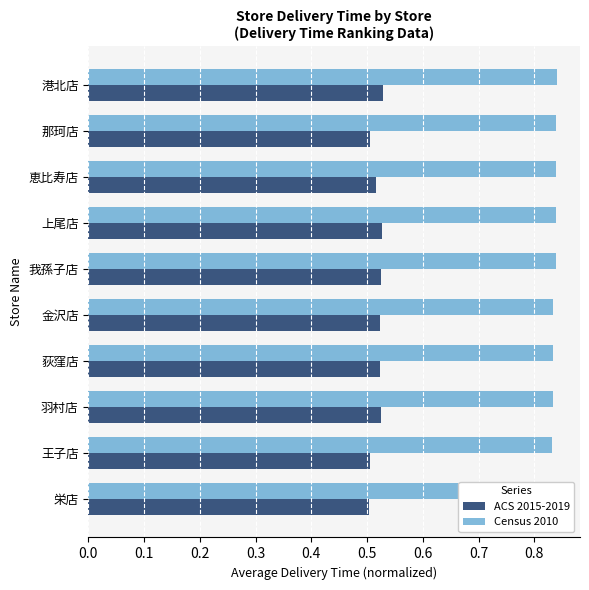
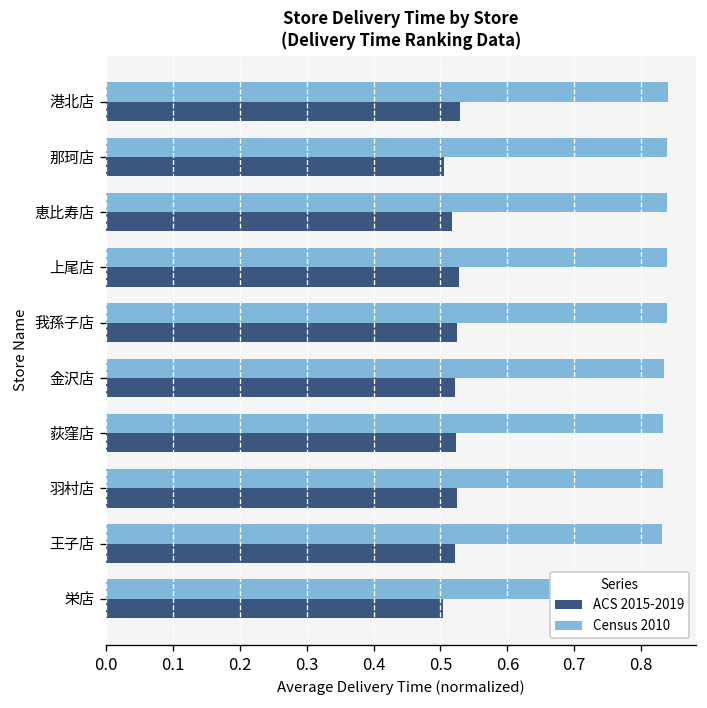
  {
    "ACS 2015-2019": {
      "港北店": 0.53,
      "那珂店": 0.51,
      "恵比寿店": 0.52,
      "上尾店": 0.53,
      "我孫子店": 0.53,
      "金沢店": 0.52,
      "荻窪店": 0.52,
      "羽村店": 0.52,
-     "王子店": 0.51,
+     "王子店": 0.52,
      "栄店": 0.50
    },
    "Census 2010": {
      "港北店": 0.84,
      "那珂店": 0.84,
      "恵比寿店": 0.84,
      "上尾店": 0.84,
      "我孫子店": 0.84,
      "金沢店": 0.83,
      "荻窪店": 0.83,
      "羽村店": 0.83,
      "王子店": 0.83
    }
  }
